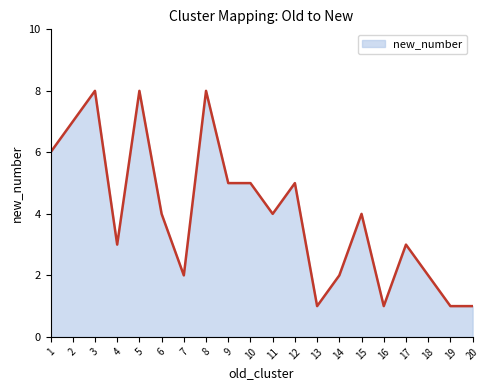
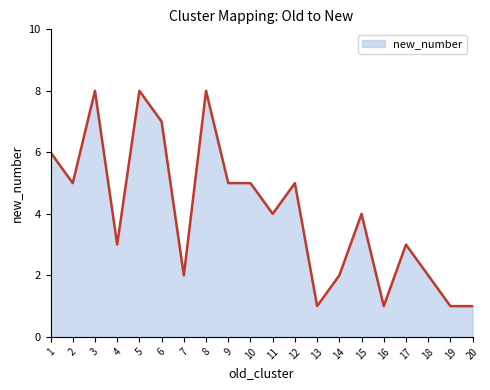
  {
    "1": 6,
-   "2": 7,
+   "2": 5,
    "3": 8,
    "4": 3,
    "5": 8,
-   "6": 4,
+   "6": 7,
    "7": 2,
    "8": 8,
    "9": 5,
    "10": 5,
    "11": 4,
    "12": 5,
    "13": 1,
    "14": 2,
    "15": 4,
    "16": 1,
    "17": 3,
    "18": 2,
    "19": 1,
    "20": 1
  }
